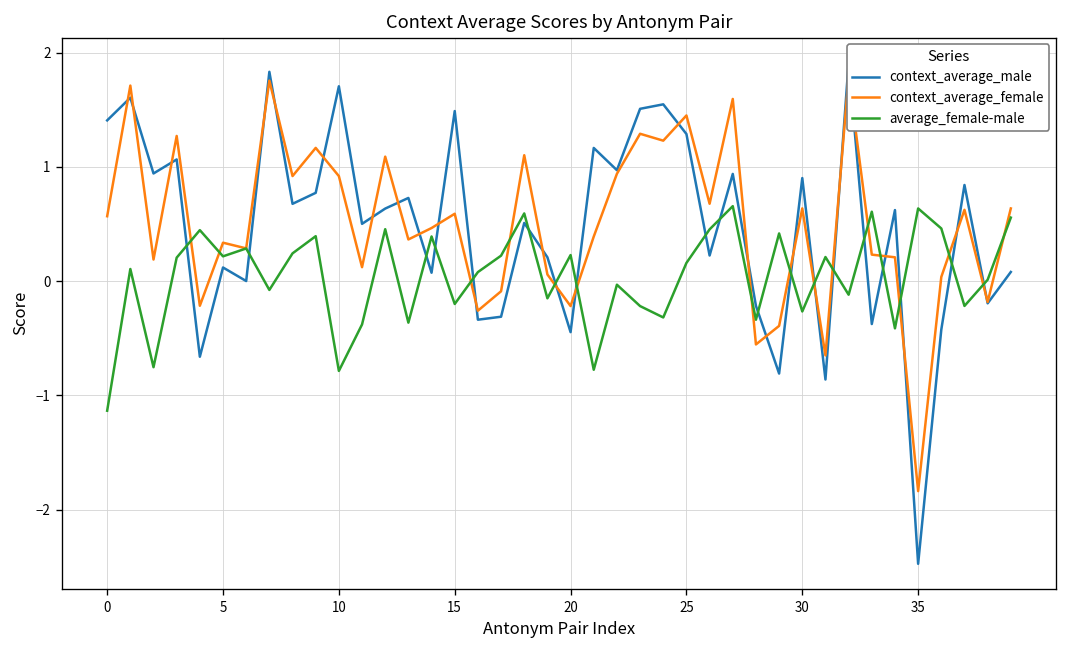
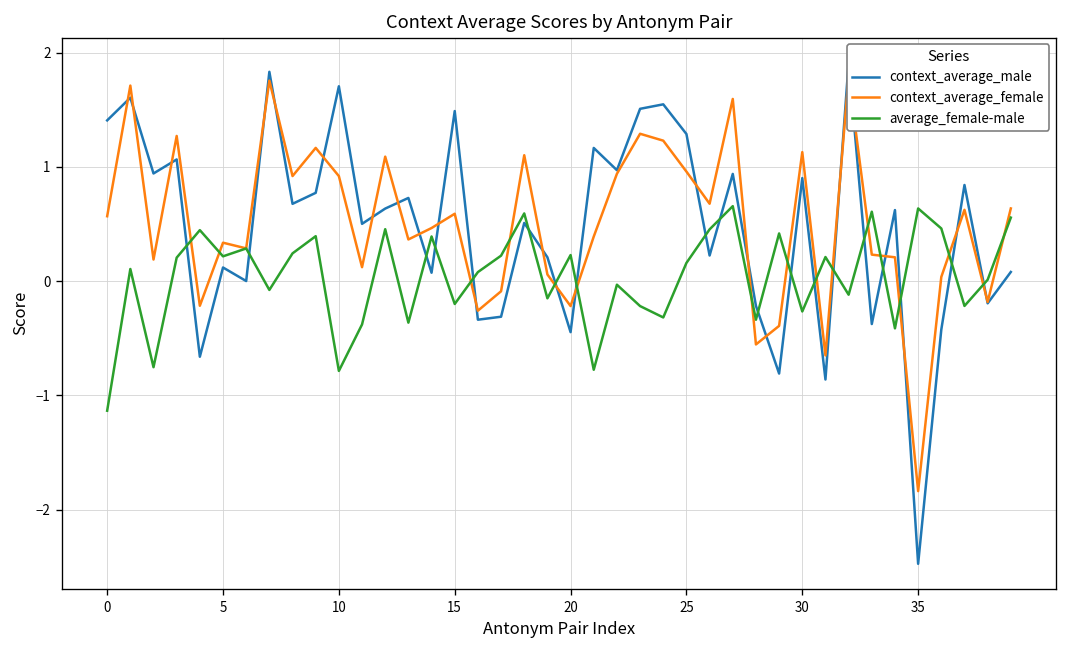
  {
    "context_average_male": {
      "0": 1.4,
      "5": 0.1,
      "10": 1.7,
      "15": 1.5,
      "20": -0.4,
      "25": 1.3,
      "30": 0.9,
      "35": -2.5
    },
    "context_average_female": {
      "0": 0.6,
      "5": 0.3,
      "10": 0.9,
      "15": 0.6,
      "20": -0.2,
-     "25": 1.4,
-     "30": 0.6,
+     "25": 1.0,
+     "30": 1.1,
      "35": -1.8
    },
    "average_female-male": {
      "0": -1.1,
      "5": 0.2,
      "10": -0.8,
      "15": -0.2,
      "20": 0.2,
      "25": 0.2,
      "30": -0.3,
      "35": 0.6
    }
  }
